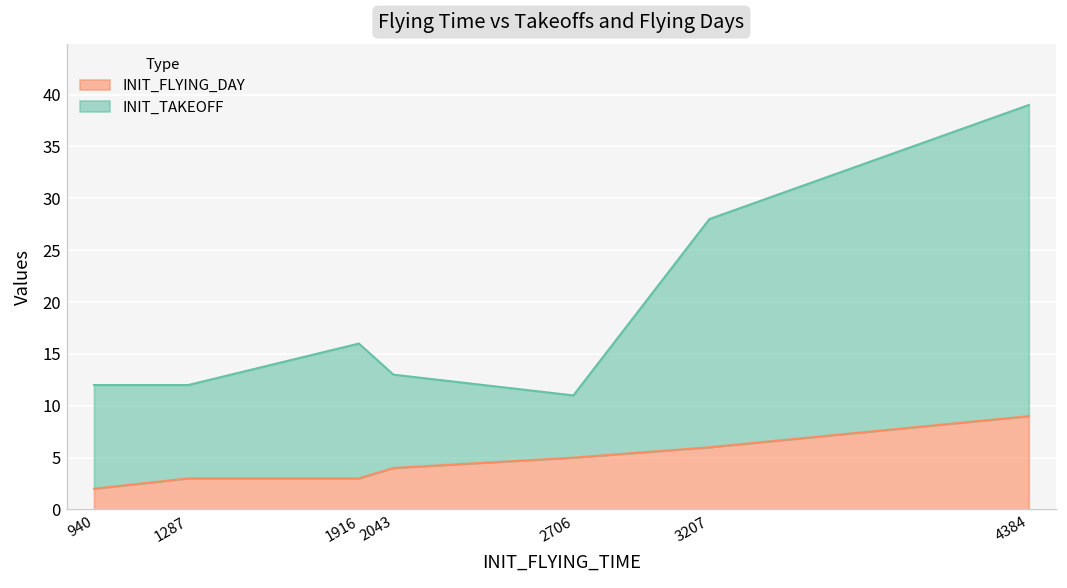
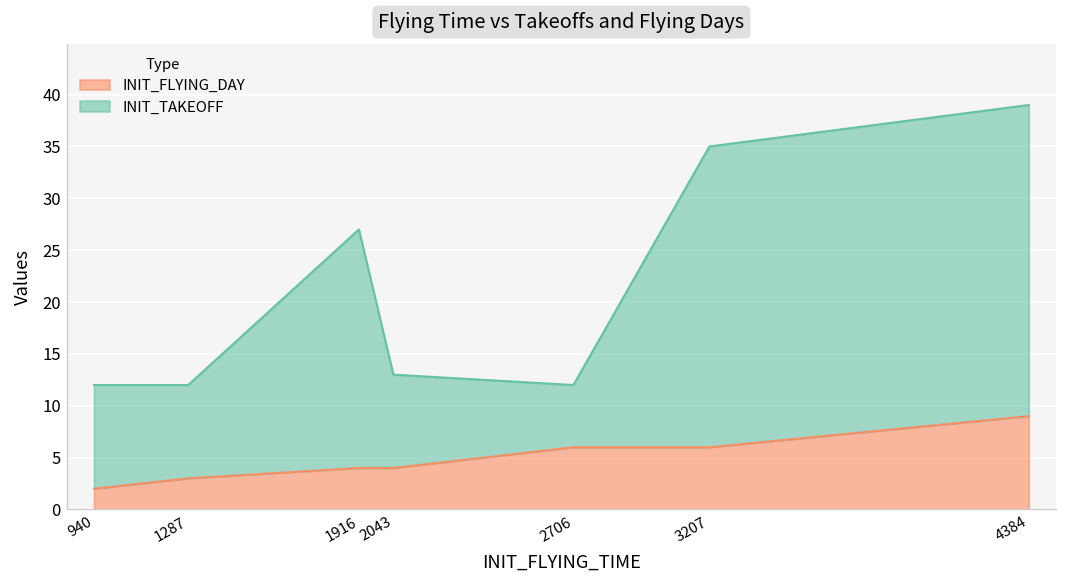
  {
    "INIT_FLYING_DAY": {
      "940": 2,
      "1287": 3,
-     "1916": 3,
+     "1916": 4,
      "2043": 4,
-     "2706": 5,
+     "2706": 6,
      "3207": 6,
      "4384": 9
    },
    "INIT_TAKEOFF": {
      "940": 10,
      "1287": 9,
-     "1916": 13,
+     "1916": 23,
      "2043": 9,
      "2706": 6,
-     "3207": 22,
+     "3207": 29,
      "4384": 30
    }
  }
